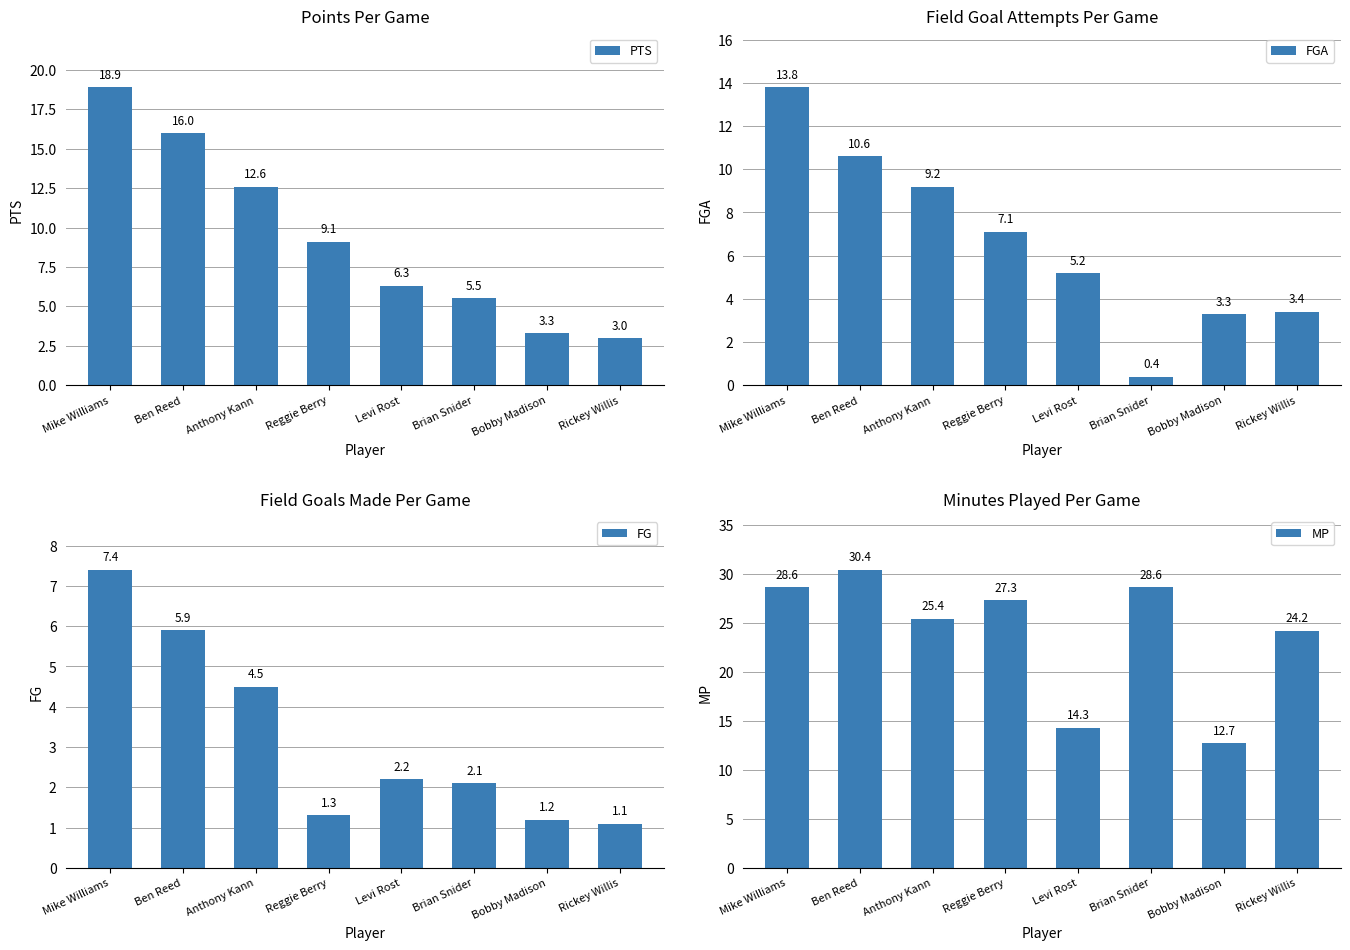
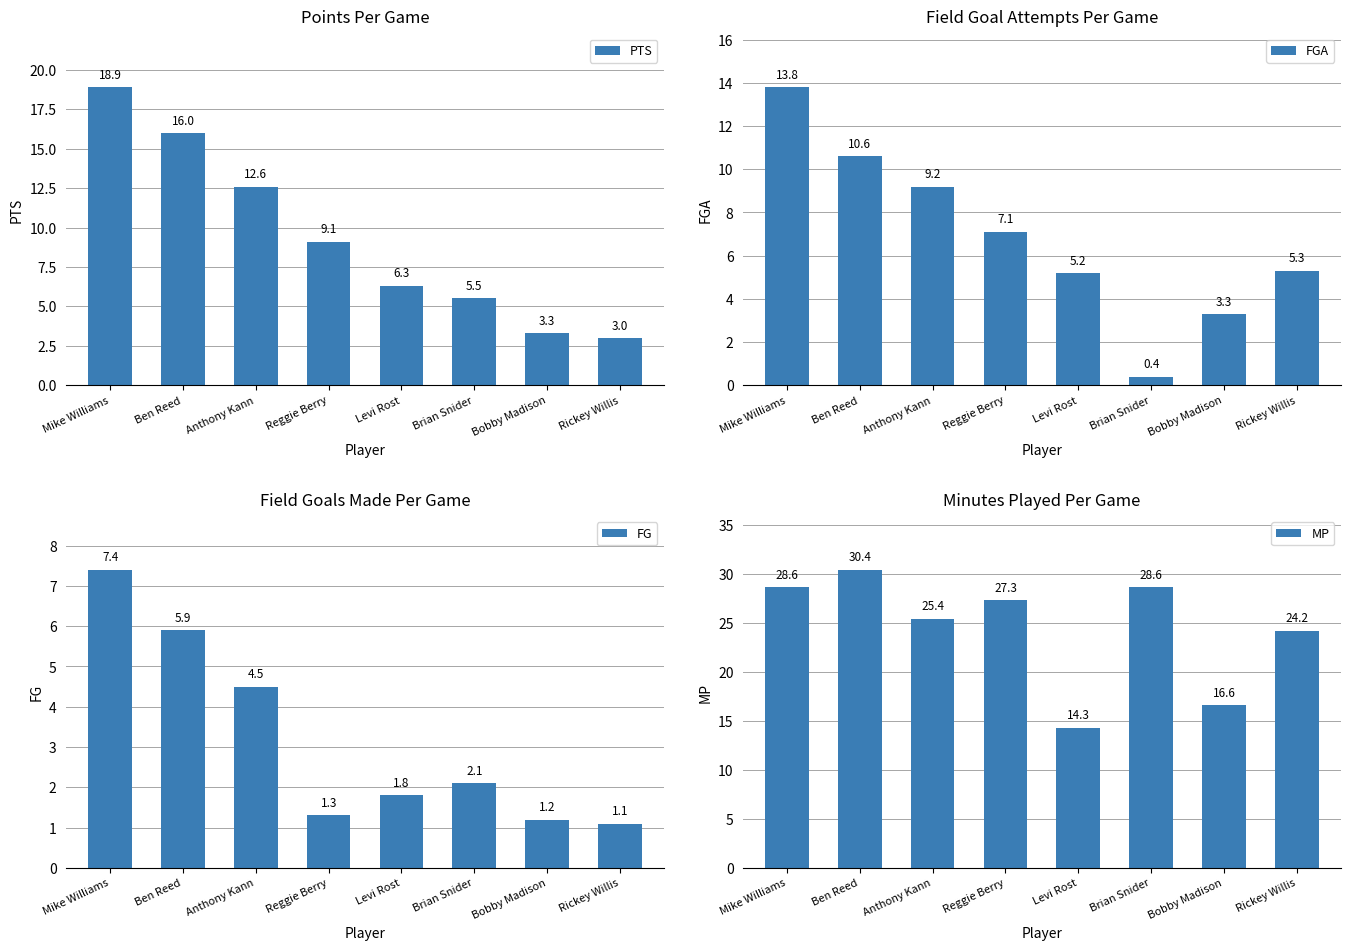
  {
    "Points Per Game": {
      "Mike Williams": 18.9,
      "Ben Reed": 16.0,
      "Anthony Kann": 12.6,
      "Reggie Berry": 9.1,
      "Levi Rost": 6.3,
      "Brian Snider": 5.5,
      "Bobby Madison": 3.3,
      "Rickey Willis": 3.0
    },
    "Field Goal Attempts Per Game": {
      "Mike Williams": 13.8,
      "Ben Reed": 10.6,
      "Anthony Kann": 9.2,
      "Reggie Berry": 7.1,
      "Levi Rost": 5.2,
      "Brian Snider": 0.4,
      "Bobby Madison": 3.3,
-     "Rickey Willis": 3.4
+     "Rickey Willis": 5.3
    },
    "Field Goals Made Per Game": {
      "Mike Williams": 7.4,
      "Ben Reed": 5.9,
      "Anthony Kann": 4.5,
      "Reggie Berry": 1.3,
-     "Levi Rost": 2.2,
+     "Levi Rost": 1.8,
      "Brian Snider": 2.1,
      "Bobby Madison": 1.2,
      "Rickey Willis": 1.1
    },
    "Minutes Played Per Game": {
      "Mike Williams": 28.6,
      "Ben Reed": 30.4,
      "Anthony Kann": 25.4,
      "Reggie Berry": 27.3,
      "Levi Rost": 14.3,
      "Brian Snider": 28.6,
-     "Bobby Madison": 12.7,
+     "Bobby Madison": 16.6,
      "Rickey Willis": 24.2
    }
  }
